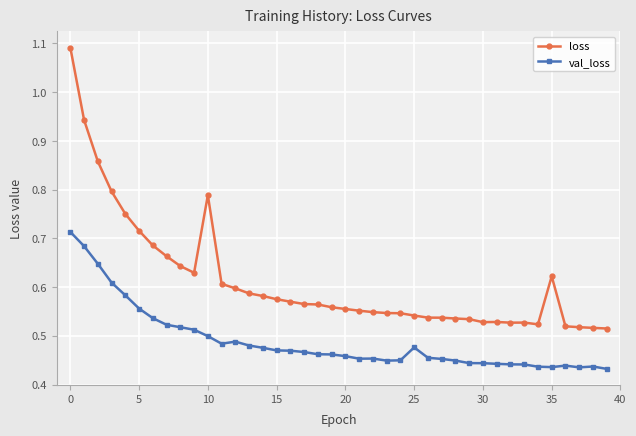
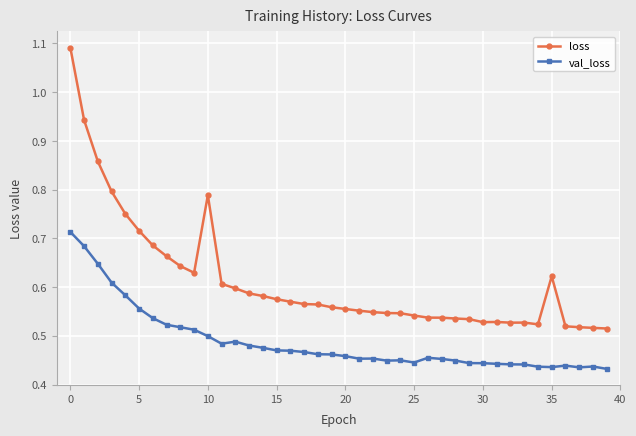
  {
    "loss": {
      "0": 1.09,
      "5": 0.72,
      "10": 0.79,
      "15": 0.58,
      "20": 0.56,
      "25": 0.54,
      "30": 0.53,
      "35": 0.62
    },
    "val_loss": {
      "0": 0.71,
      "5": 0.56,
      "10": 0.50,
      "15": 0.47,
      "20": 0.46,
-     "25": 0.48,
+     "25": 0.45,
      "30": 0.44,
      "35": 0.44
    }
  }
